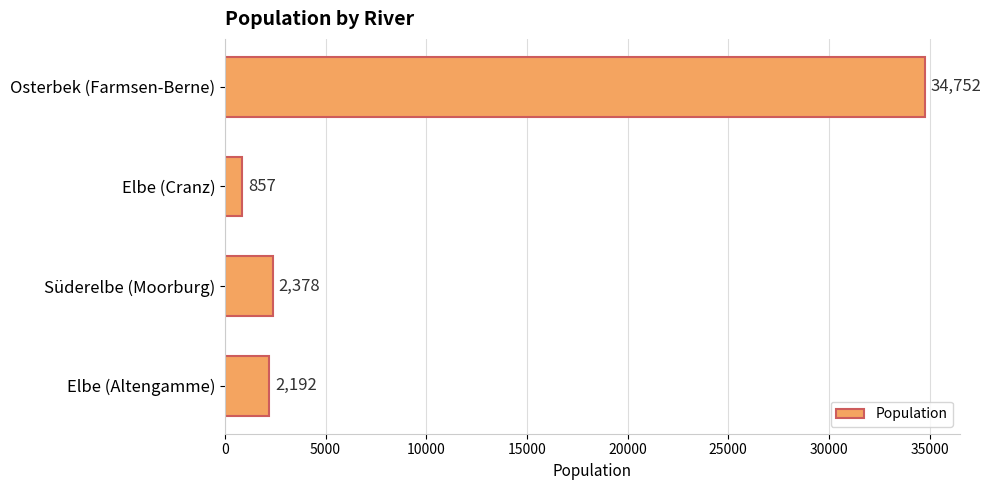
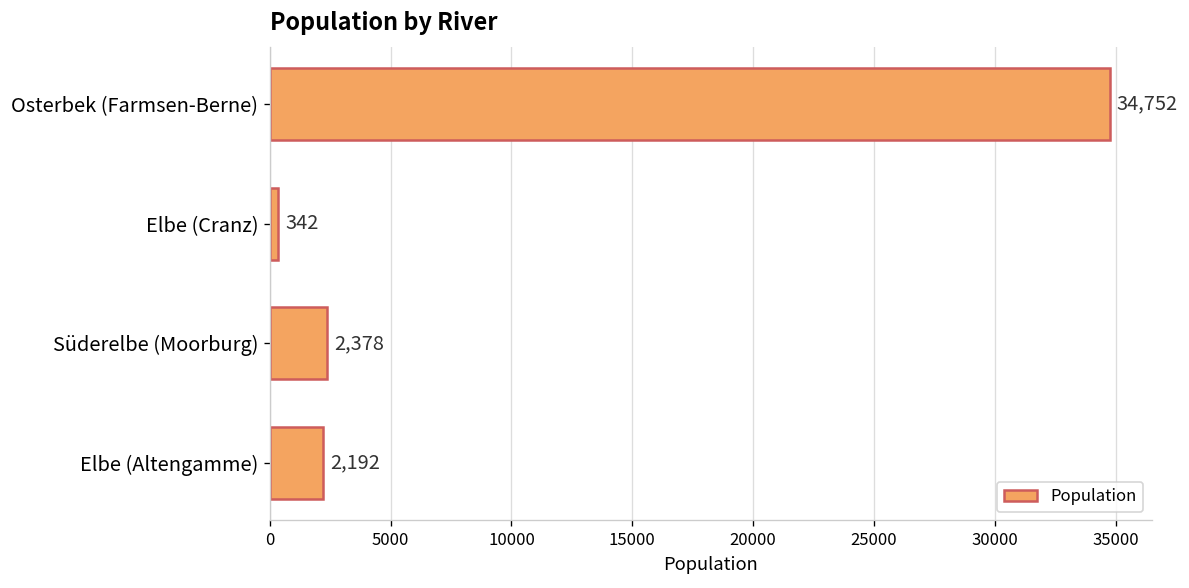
  {
    "Osterbek (Farmsen-Berne)": "34,752",
-   "Elbe (Cranz)": "857",
+   "Elbe (Cranz)": "342",
    "Süderelbe (Moorburg)": "2,378",
    "Elbe (Altengamme)": "2,192"
  }
